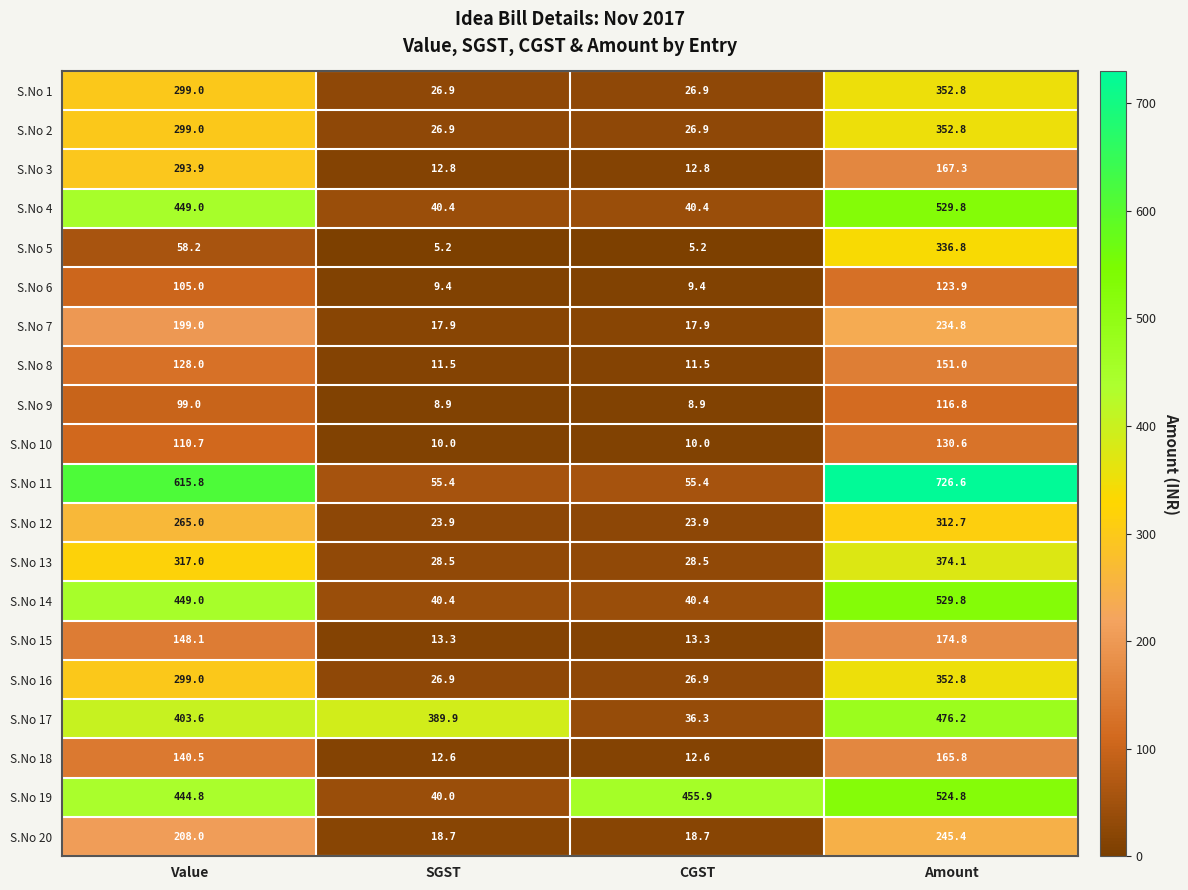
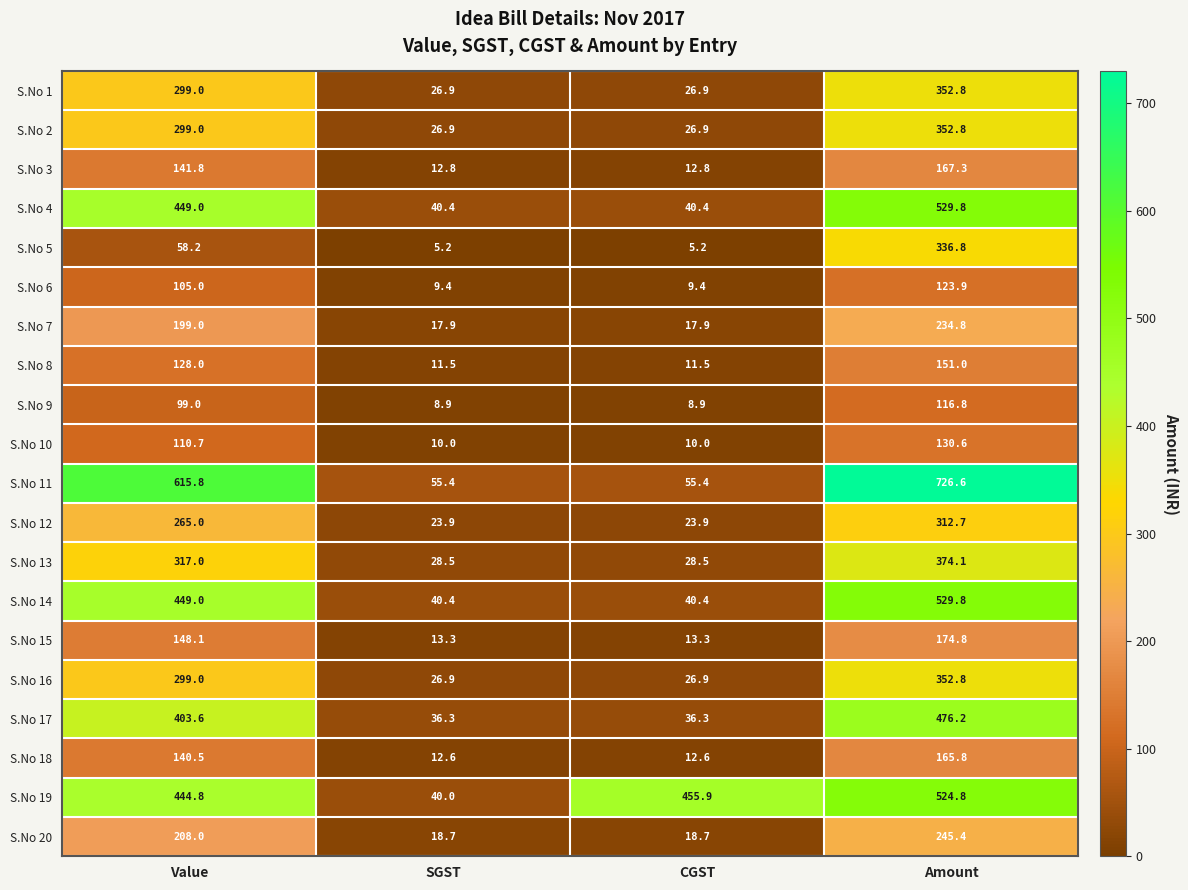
  {
    "S.No 1": {
      "Value": 299.0,
      "SGST": 26.9,
      "CGST": 26.9,
      "Amount": 352.8
    },
    "S.No 2": {
      "Value": 299.0,
      "SGST": 26.9,
      "CGST": 26.9,
      "Amount": 352.8
    },
    "S.No 3": {
-     "Value": 293.9,
+     "Value": 141.8,
      "SGST": 12.8,
      "CGST": 12.8,
      "Amount": 167.3
    },
    "S.No 4": {
      "Value": 449.0,
      "SGST": 40.4,
      "CGST": 40.4,
      "Amount": 529.8
    },
    "S.No 5": {
      "Value": 58.2,
      "SGST": 5.2,
      "CGST": 5.2,
      "Amount": 336.8
    },
    "S.No 6": {
      "Value": 105.0,
      "SGST": 9.4,
      "CGST": 9.4,
      "Amount": 123.9
    },
    "S.No 7": {
      "Value": 199.0,
      "SGST": 17.9,
      "CGST": 17.9,
      "Amount": 234.8
    },
    "S.No 8": {
      "Value": 128.0,
      "SGST": 11.5,
      "CGST": 11.5,
      "Amount": 151.0
    },
    "S.No 9": {
      "Value": 99.0,
      "SGST": 8.9,
      "CGST": 8.9,
      "Amount": 116.8
    },
    "S.No 10": {
      "Value": 110.7,
      "SGST": 10.0,
      "CGST": 10.0,
      "Amount": 130.6
    },
    "S.No 11": {
      "Value": 615.8,
      "SGST": 55.4,
      "CGST": 55.4,
      "Amount": 726.6
    },
    "S.No 12": {
      "Value": 265.0,
      "SGST": 23.9,
      "CGST": 23.9,
      "Amount": 312.7
    },
    "S.No 13": {
      "Value": 317.0,
      "SGST": 28.5,
      "CGST": 28.5,
      "Amount": 374.1
    },
    "S.No 14": {
      "Value": 449.0,
      "SGST": 40.4,
      "CGST": 40.4,
      "Amount": 529.8
    },
    "S.No 15": {
      "Value": 148.1,
      "SGST": 13.3,
      "CGST": 13.3,
      "Amount": 174.8
    },
    "S.No 16": {
      "Value": 299.0,
      "SGST": 26.9,
      "CGST": 26.9,
      "Amount": 352.8
    },
    "S.No 17": {
      "Value": 403.6,
-     "SGST": 389.9,
+     "SGST": 36.3,
      "CGST": 36.3,
      "Amount": 476.2
    },
    "S.No 18": {
      "Value": 140.5,
      "SGST": 12.6,
      "CGST": 12.6,
      "Amount": 165.8
    },
    "S.No 19": {
      "Value": 444.8,
      "SGST": 40.0,
      "CGST": 455.9,
      "Amount": 524.8
    },
    "S.No 20": {
      "Value": 208.0,
      "SGST": 18.7,
      "CGST": 18.7,
      "Amount": 245.4
    }
  }
